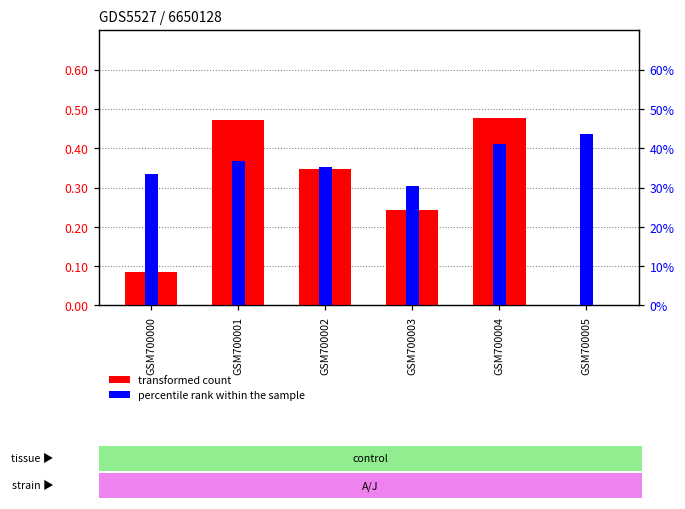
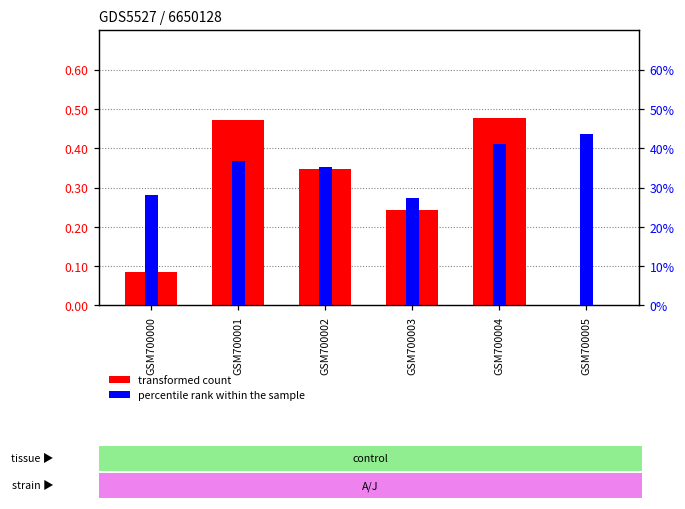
  {
    "transformed count": {
      "GSM700000": "0.08",
      "GSM700001": "0.47",
      "GSM700002": "0.35",
      "GSM700003": "0.24",
      "GSM700004": "0.48",
      "GSM700005": "0.00"
    },
    "percentile rank within the sample": {
-     "GSM700000": "33%",
+     "GSM700000": "28%",
      "GSM700001": "37%",
      "GSM700002": "35%",
-     "GSM700003": "30%",
+     "GSM700003": "27%",
      "GSM700004": "41%",
      "GSM700005": "44%"
    }
  }
